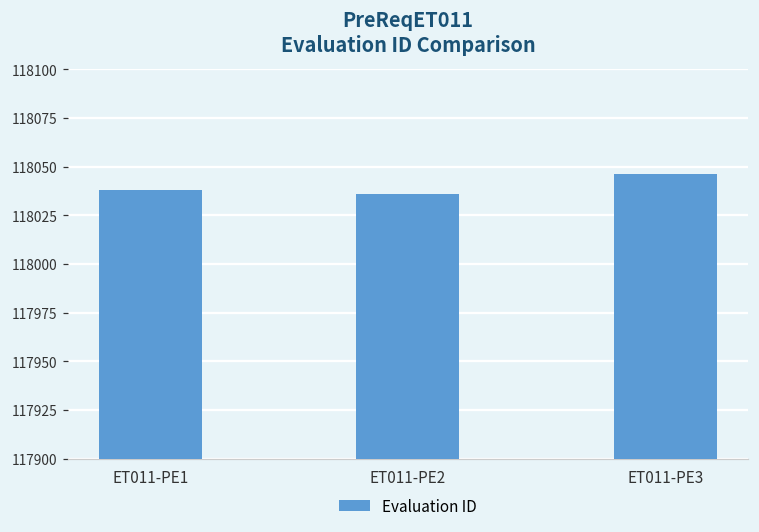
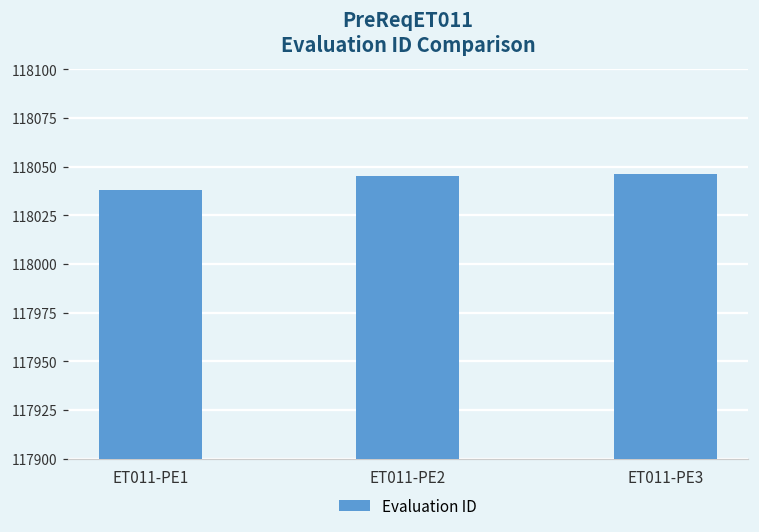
  {
    "ET011-PE1": 118038,
-   "ET011-PE2": 118036,
+   "ET011-PE2": 118045,
    "ET011-PE3": 118046
  }
